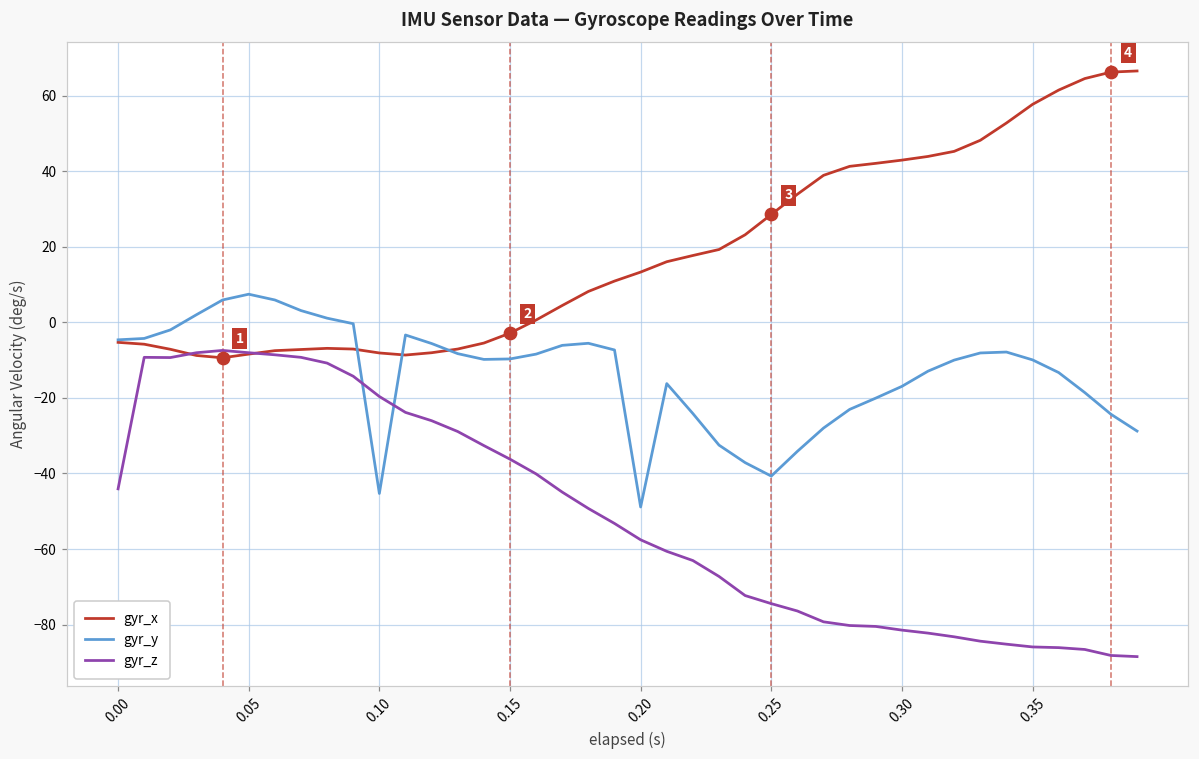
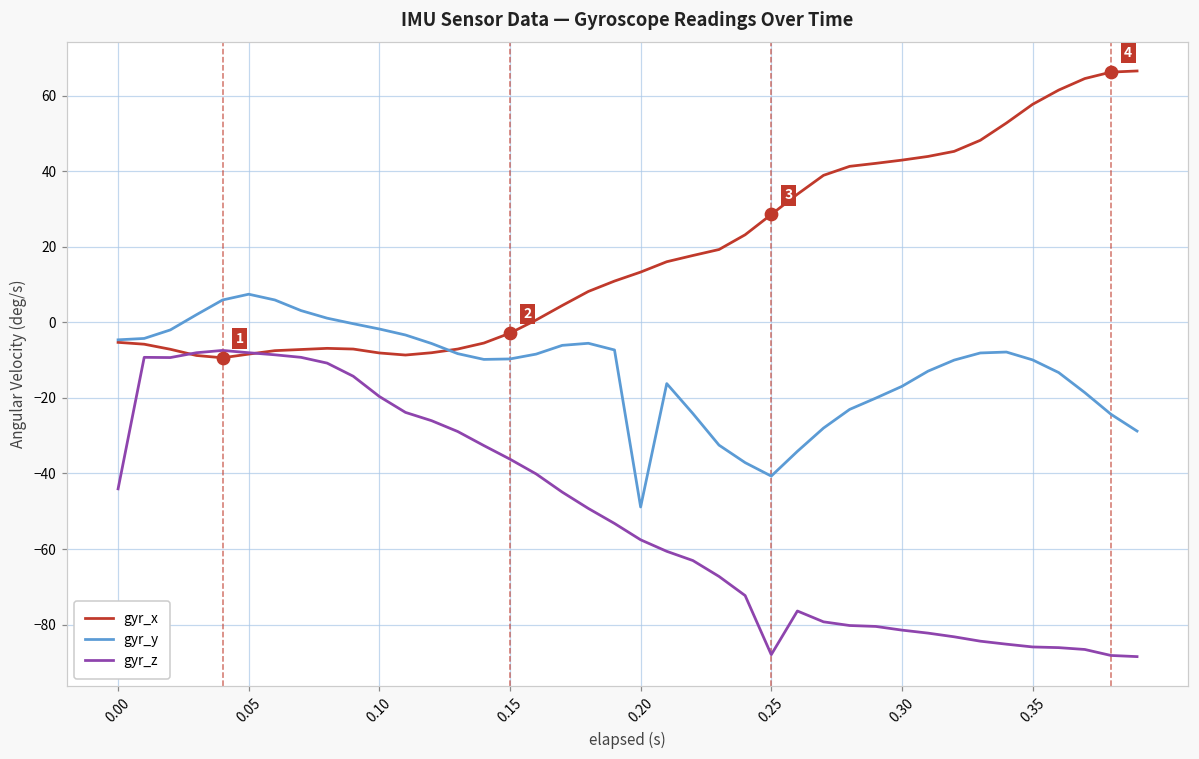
  {
    "gyr_y": {
      "0.05": 7,
-     "0.10": -45,
+     "0.10": -2,
      "0.15": -10,
      "0.20": -49,
      "0.25": -41,
      "0.30": -17,
      "0.35": -10
    },
    "gyr_z": {
      "0.00": -44,
      "0.10": -20,
      "0.15": -36,
      "0.20": -58,
-     "0.25": -74,
+     "0.25": -88,
      "0.30": -81,
      "0.35": -86
    }
  }
